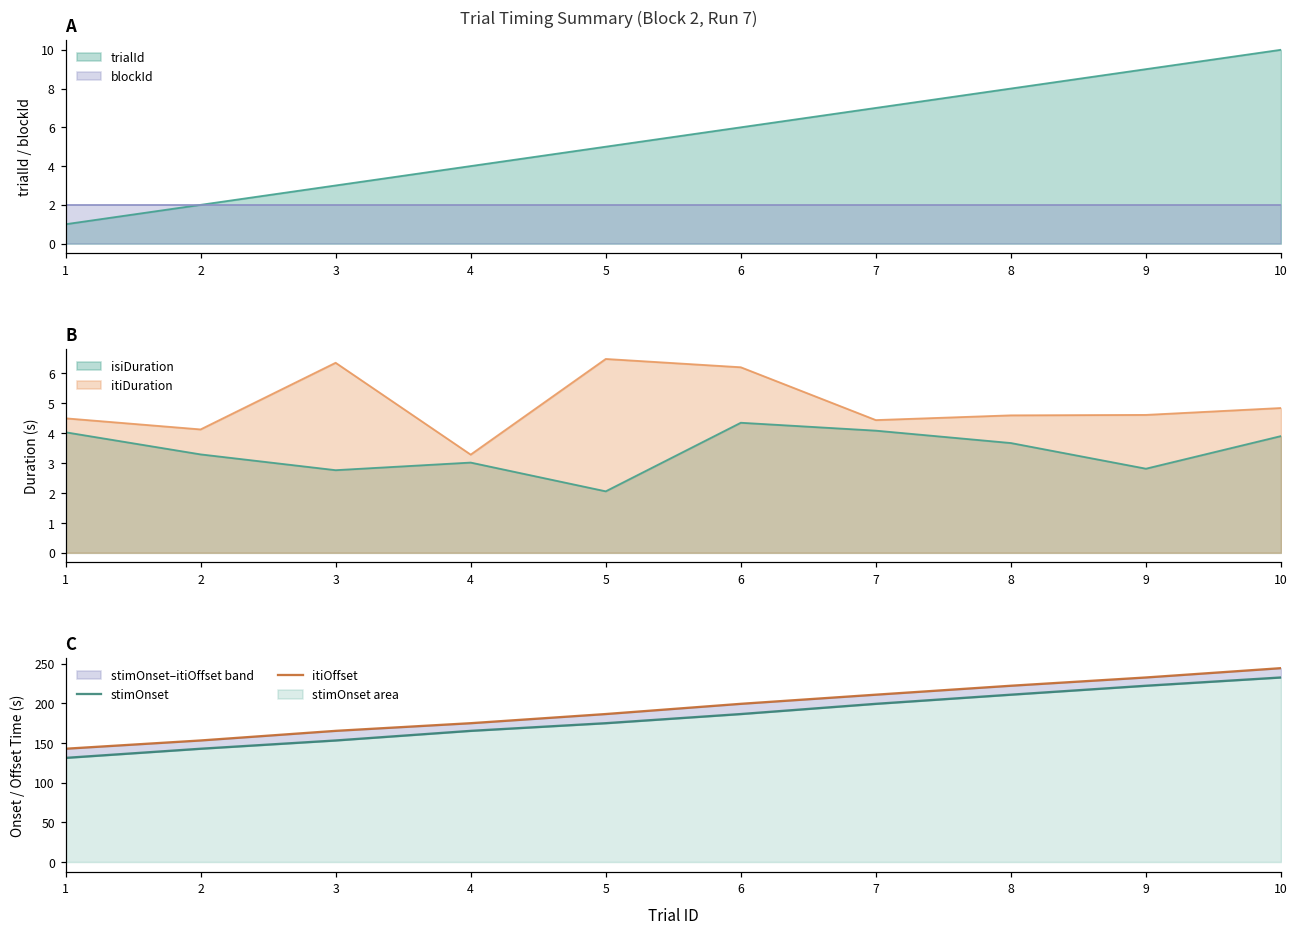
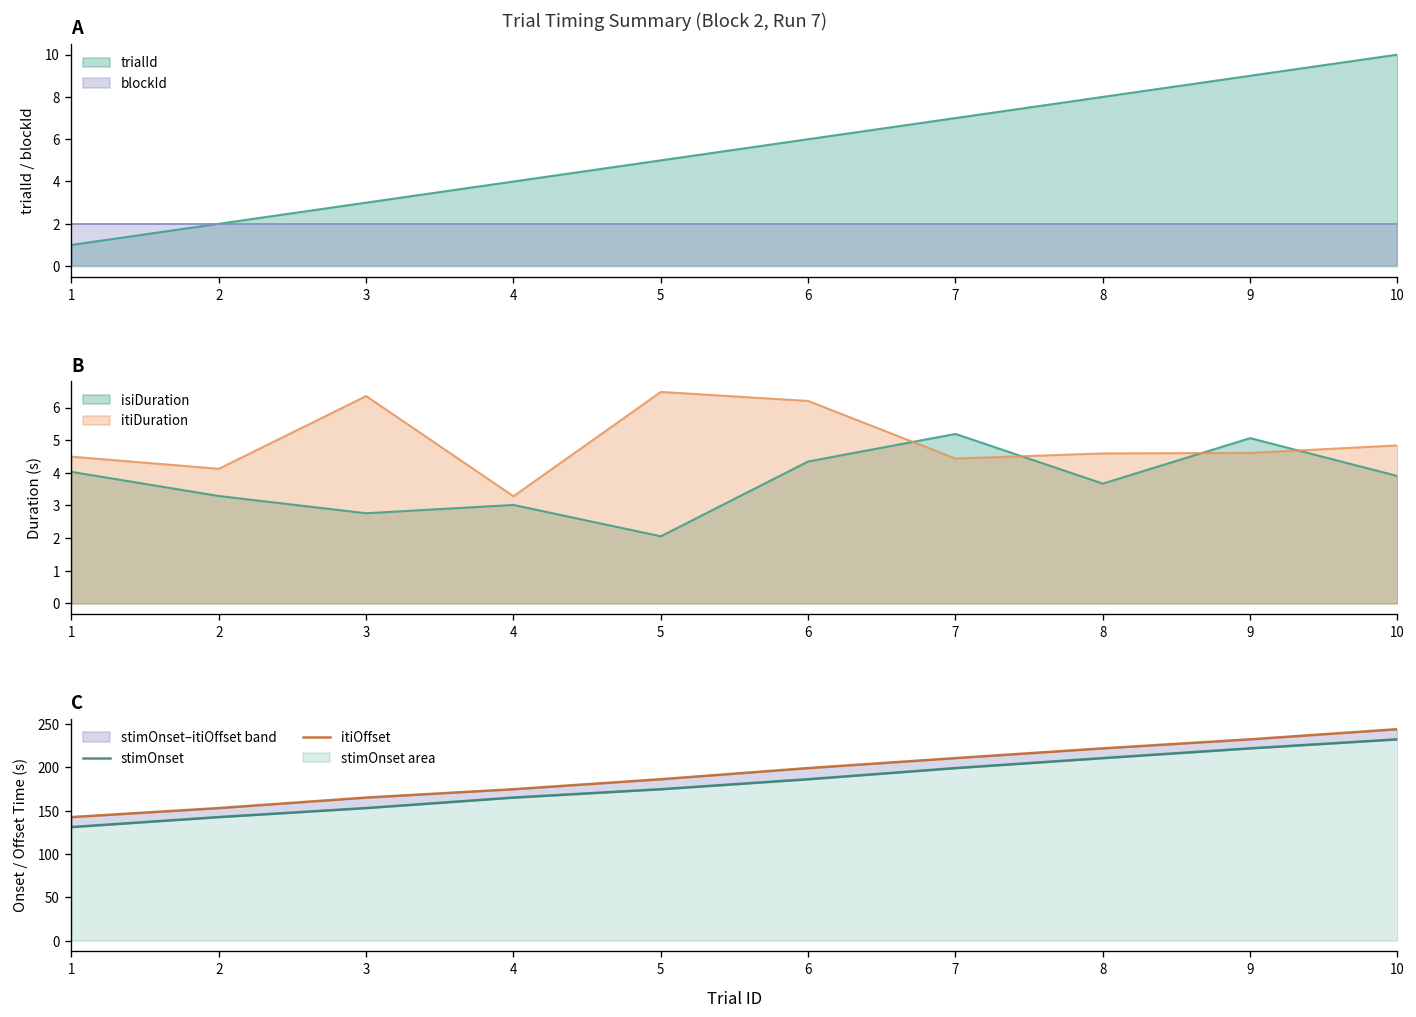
  {
    "B": {
      "isiDuration": {
        "1": 4.0,
        "2": 3.3,
        "3": 2.8,
        "4": 3.0,
        "5": 2.1,
        "6": 4.3,
-       "7": 4.1,
+       "7": 5.2,
        "8": 3.7,
-       "9": 2.8,
+       "9": 5.1,
        "10": 3.9
      },
      "itiDuration": {
        "1": 4.5,
        "2": 4.1,
        "3": 6.4,
        "4": 3.3,
        "5": 6.5,
        "6": 6.2,
        "7": 4.4,
        "8": 4.6,
        "9": 4.6,
        "10": 4.8
      }
    }
  }
